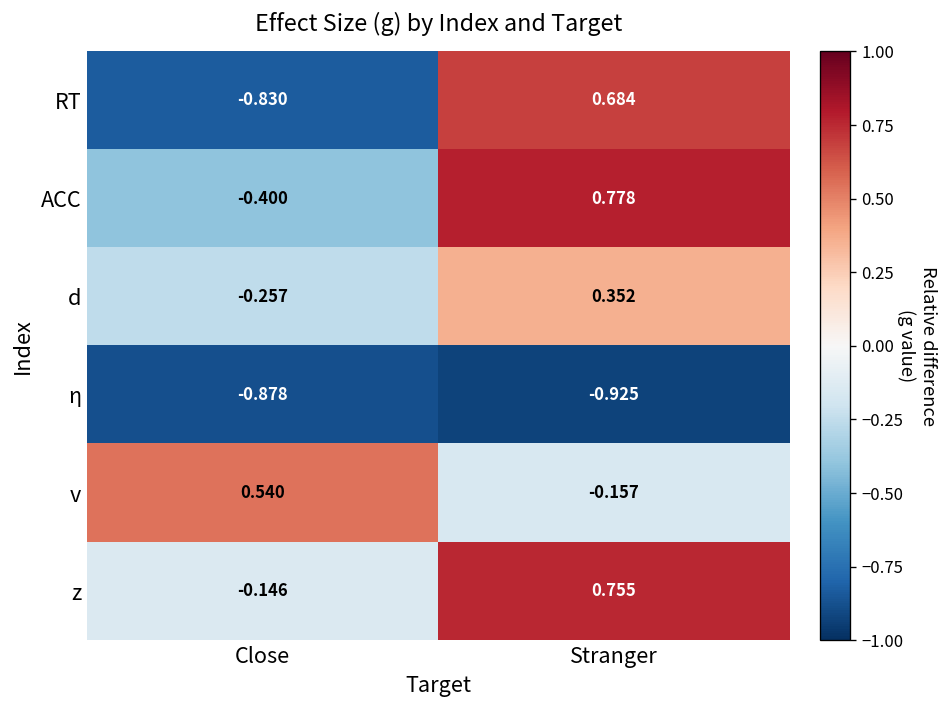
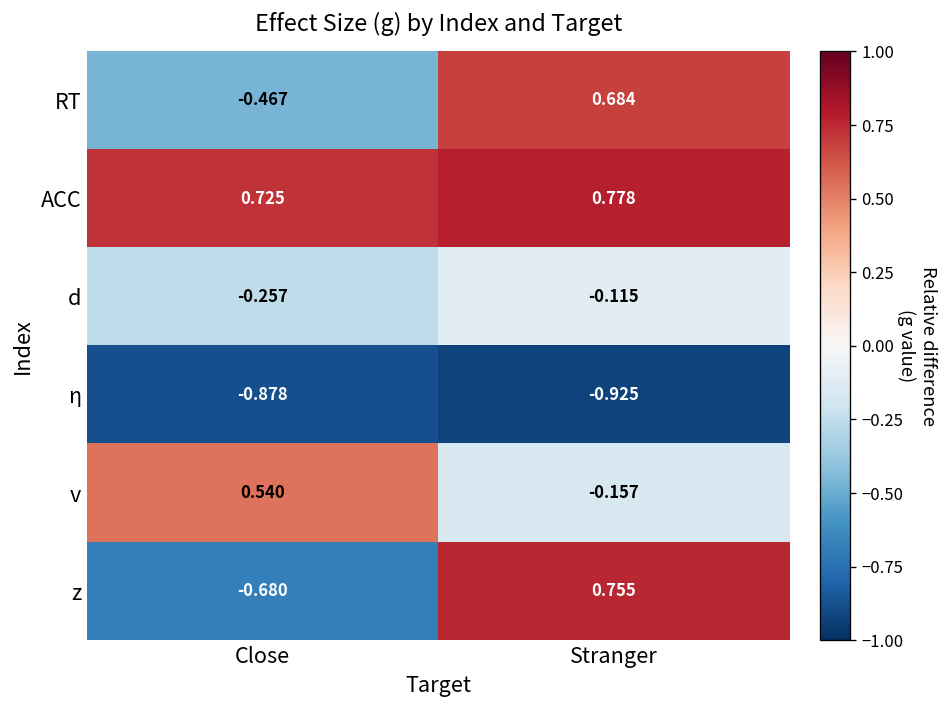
  {
    "RT": {
-     "Close": -0.830,
+     "Close": -0.467,
      "Stranger": 0.684
    },
    "ACC": {
-     "Close": -0.400,
+     "Close": 0.725,
      "Stranger": 0.778
    },
    "d": {
      "Close": -0.257,
-     "Stranger": 0.352
+     "Stranger": -0.115
    },
    "η": {
      "Close": -0.878,
      "Stranger": -0.925
    },
    "v": {
      "Close": 0.540,
      "Stranger": -0.157
    },
    "z": {
-     "Close": -0.146,
+     "Close": -0.680,
      "Stranger": 0.755
    }
  }
